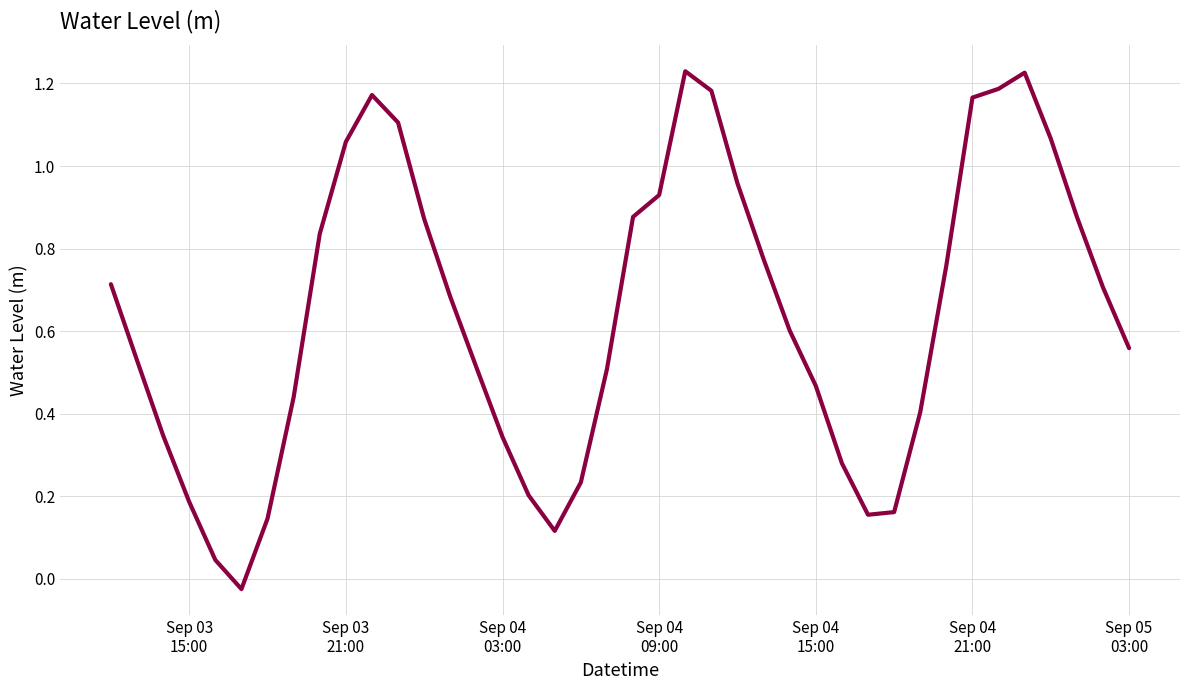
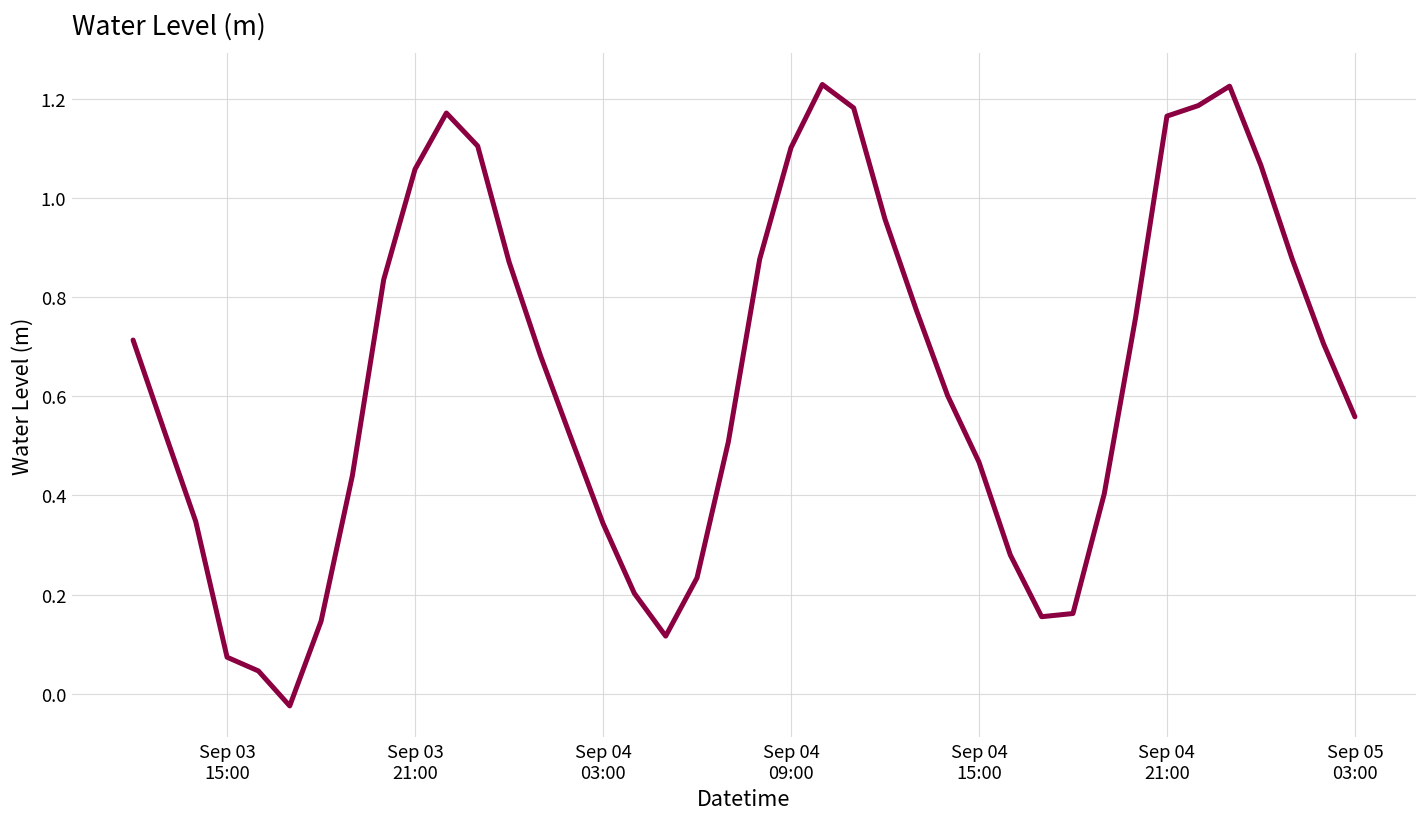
  {
-   "Sep 03 15:00": 0.19,
+   "Sep 03 15:00": 0.07,
    "Sep 03 21:00": 1.06,
    "Sep 04 03:00": 0.34,
-   "Sep 04 09:00": 0.93,
+   "Sep 04 09:00": 1.10,
    "Sep 04 15:00": 0.47,
    "Sep 04 21:00": 1.17,
    "Sep 05 03:00": 0.56
  }
